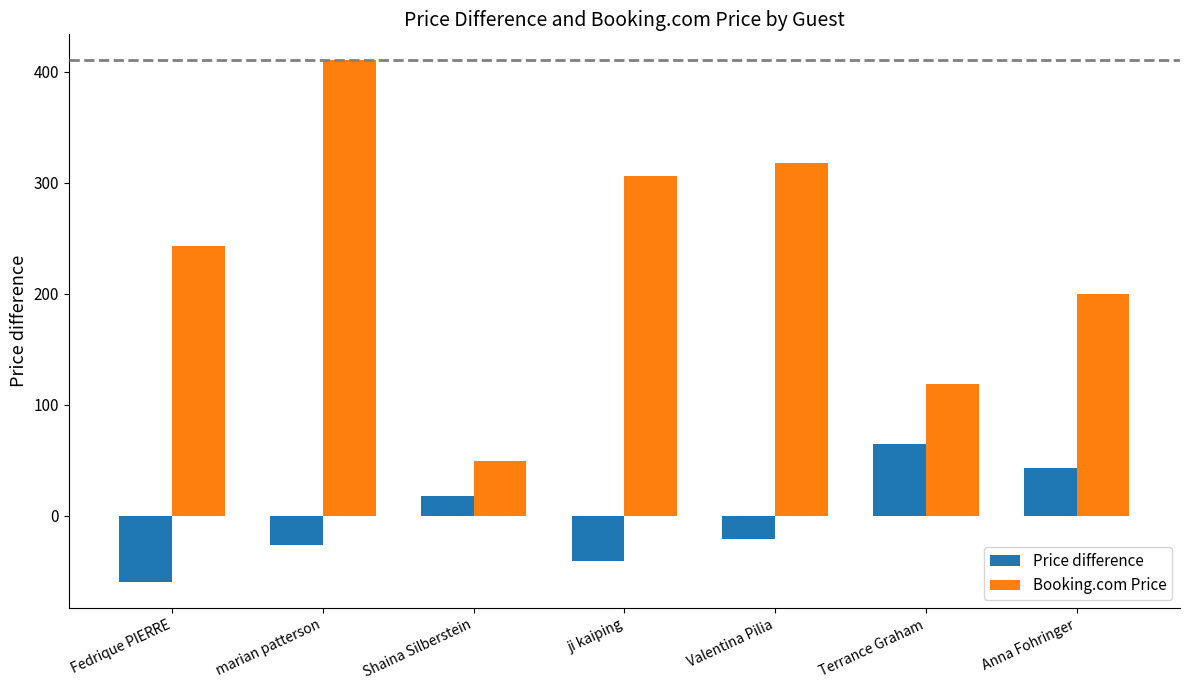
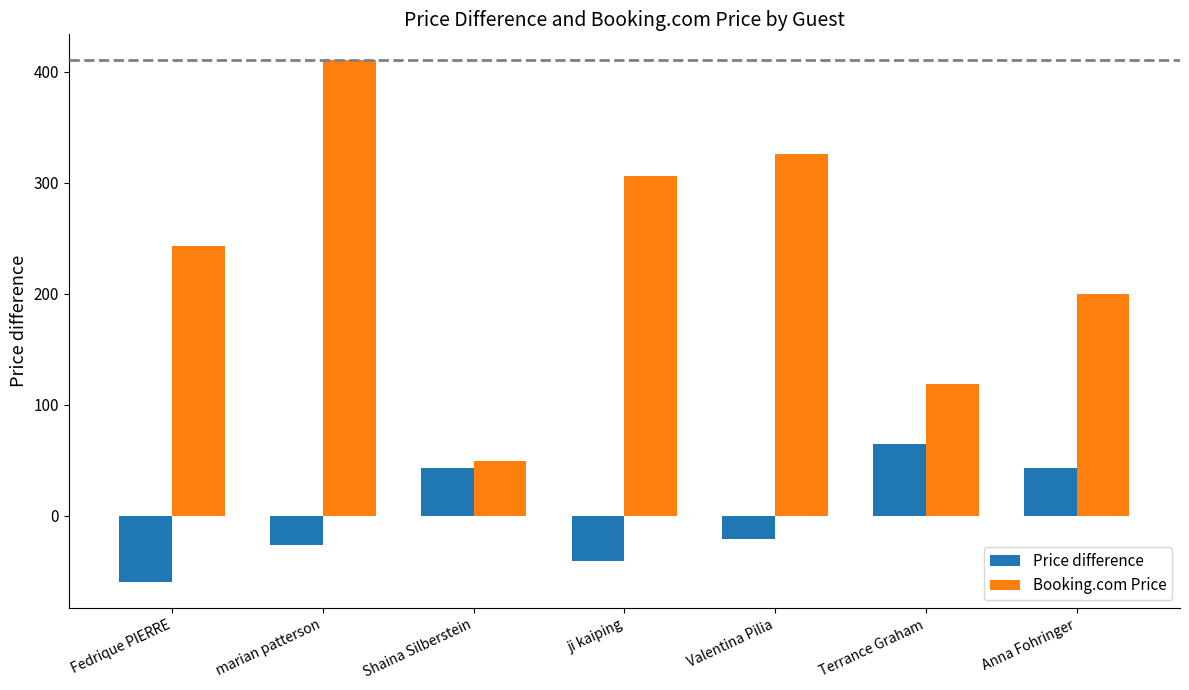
  {
    "Price difference": {
      "Fedrique PIERRE": -60,
      "marian patterson": -26,
-     "Shaina Silberstein": 18,
+     "Shaina Silberstein": 43,
      "ji kaiping": -40,
      "Valentina Pilia": -21,
      "Terrance Graham": 64,
      "Anna Fohringer": 43
    },
    "Booking.com Price": {
      "Fedrique PIERRE": 243,
      "marian patterson": 410,
      "Shaina Silberstein": 49,
      "ji kaiping": 306,
-     "Valentina Pilia": 318,
+     "Valentina Pilia": 326,
      "Terrance Graham": 119,
      "Anna Fohringer": 200
    }
  }
